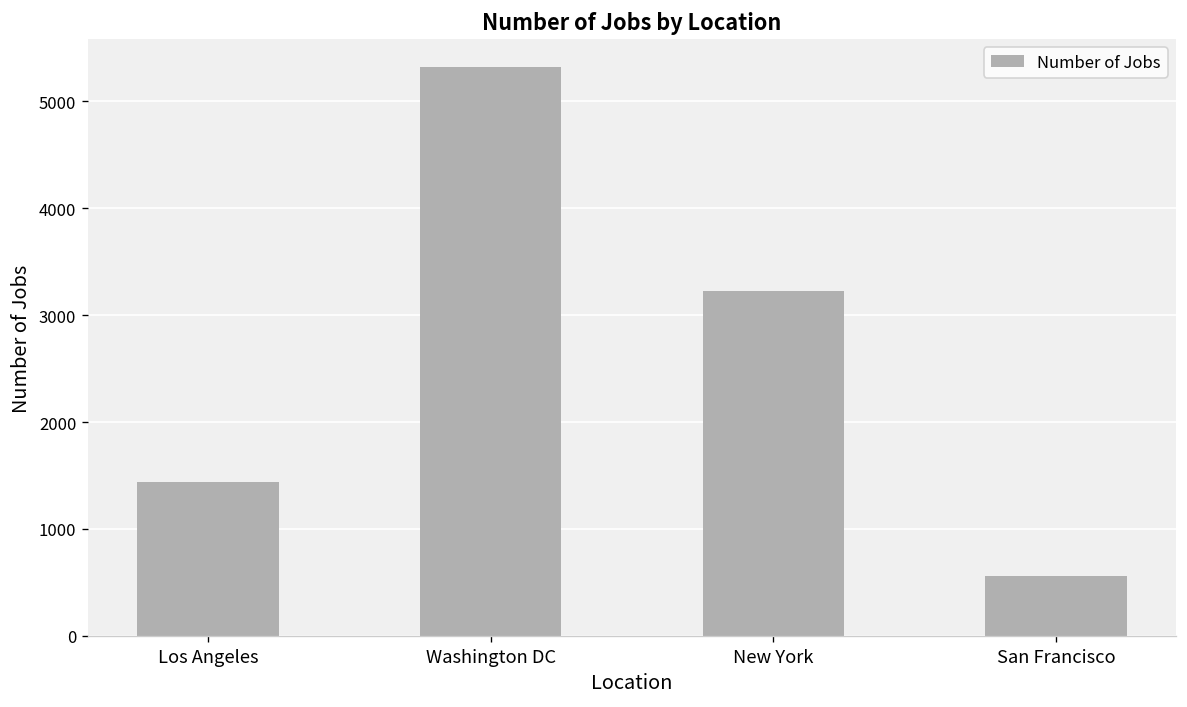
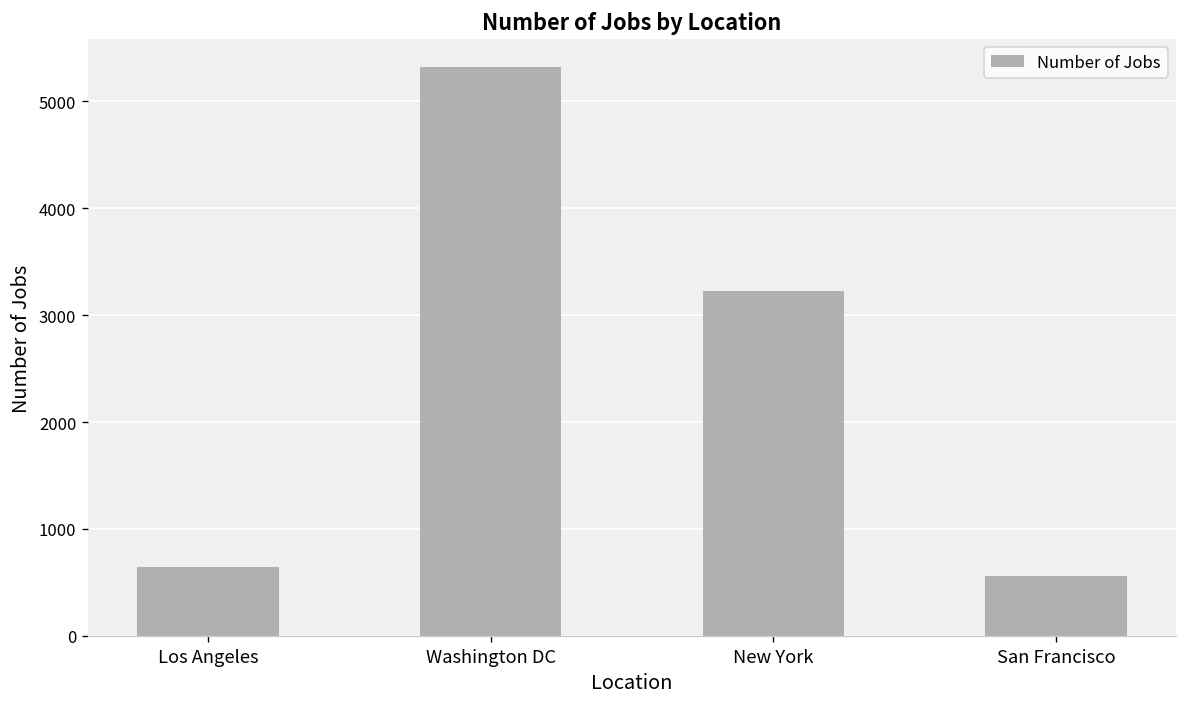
  {
-   "Los Angeles": 1400,
+   "Los Angeles": 600,
    "Washington DC": 5300,
    "New York": 3200,
    "San Francisco": 600
  }
